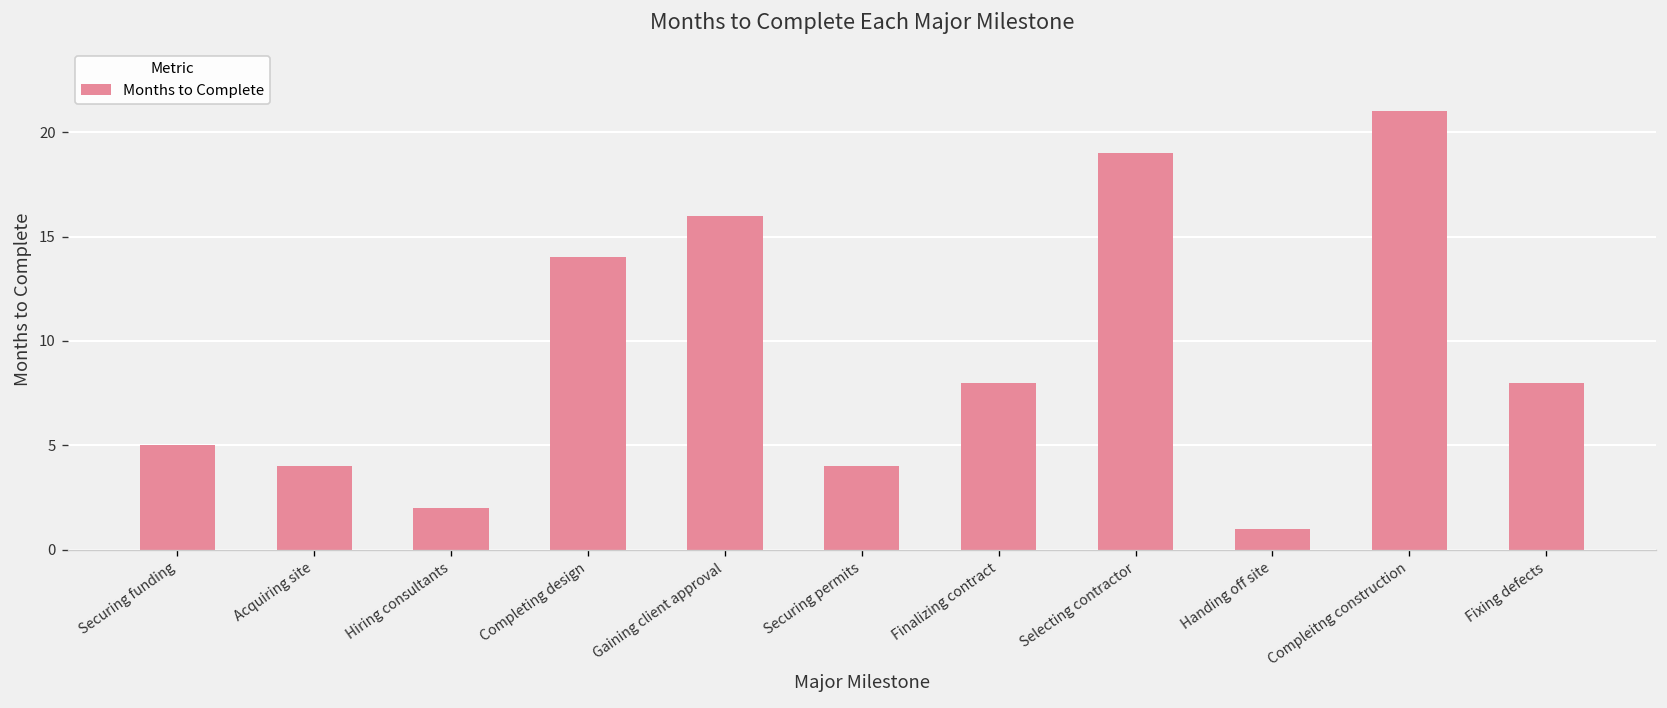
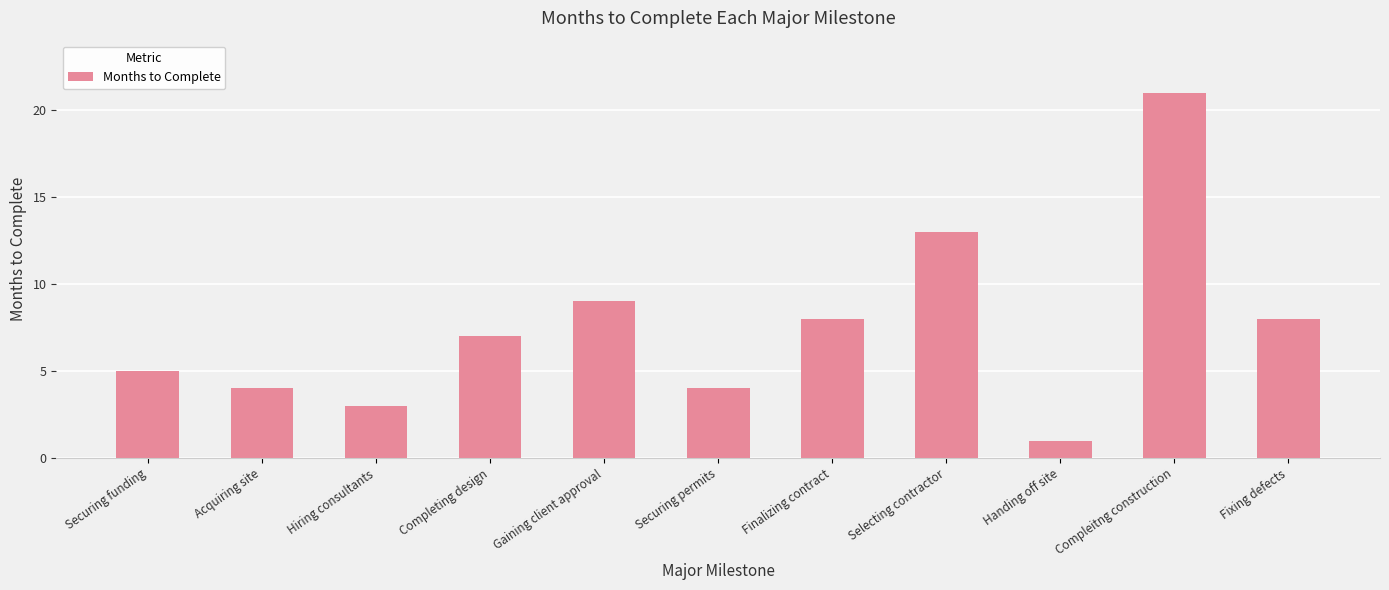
  {
    "Securing funding": 5,
    "Acquiring site": 4,
-   "Hiring consultants": 2,
-   "Completing design": 14,
-   "Gaining client approval": 16,
+   "Hiring consultants": 3,
+   "Completing design": 7,
+   "Gaining client approval": 9,
    "Securing permits": 4,
    "Finalizing contract": 8,
-   "Selecting contractor": 19,
+   "Selecting contractor": 13,
    "Handing off site": 1,
    "Compleitng construction": 21,
    "Fixing defects": 8
  }
